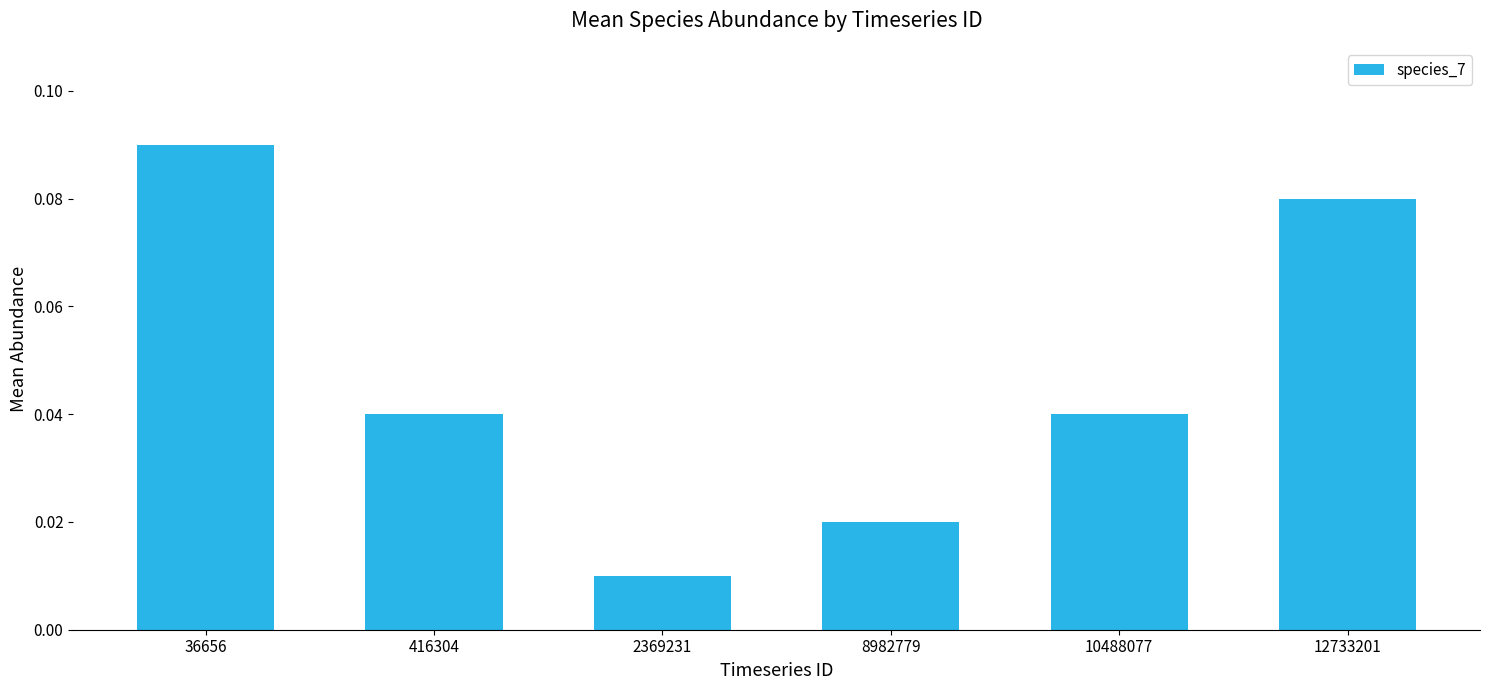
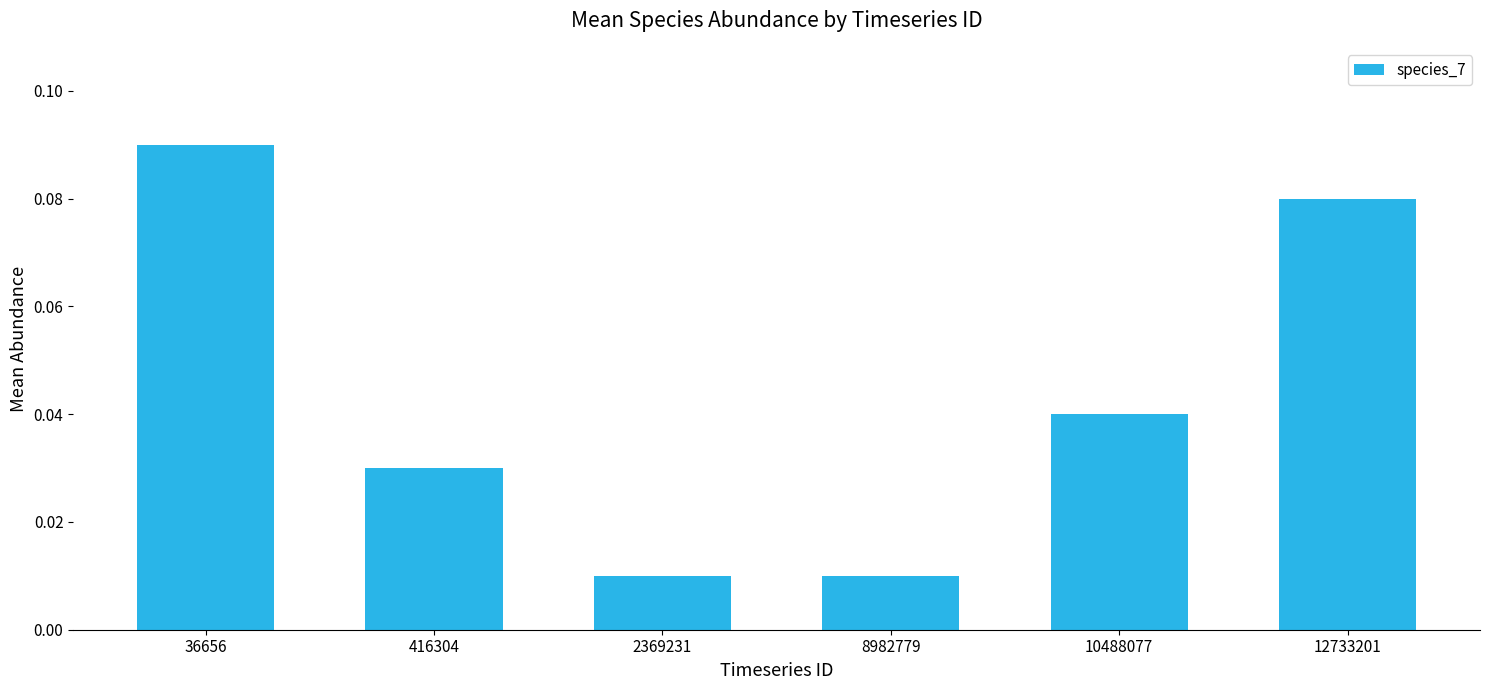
  {
    "36656": 0.09,
-   "416304": 0.04,
+   "416304": 0.03,
    "2369231": 0.01,
-   "8982779": 0.02,
+   "8982779": 0.01,
    "10488077": 0.04,
    "12733201": 0.08
  }
